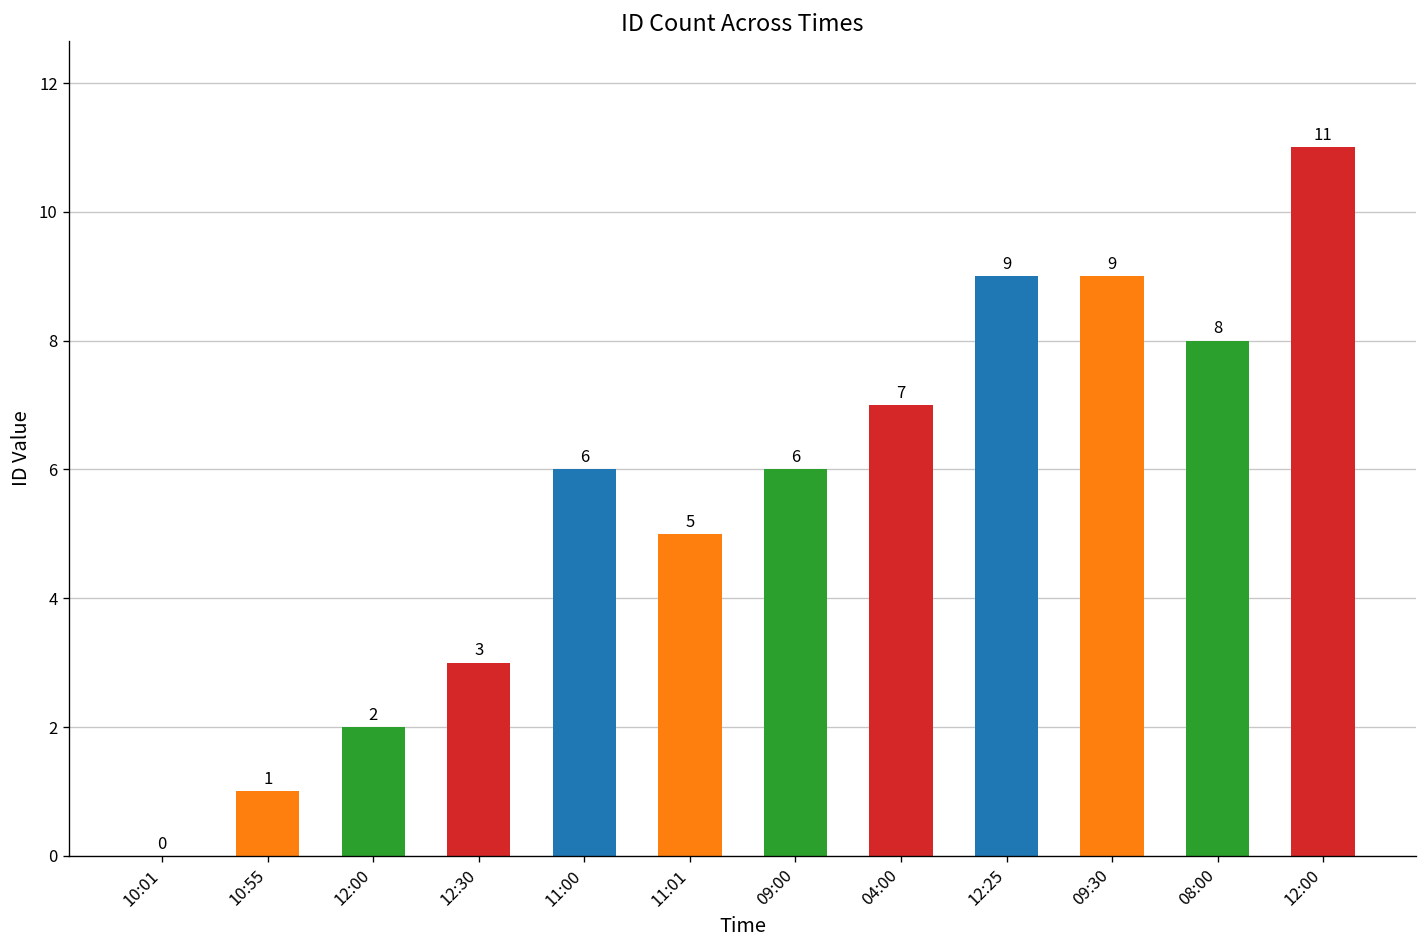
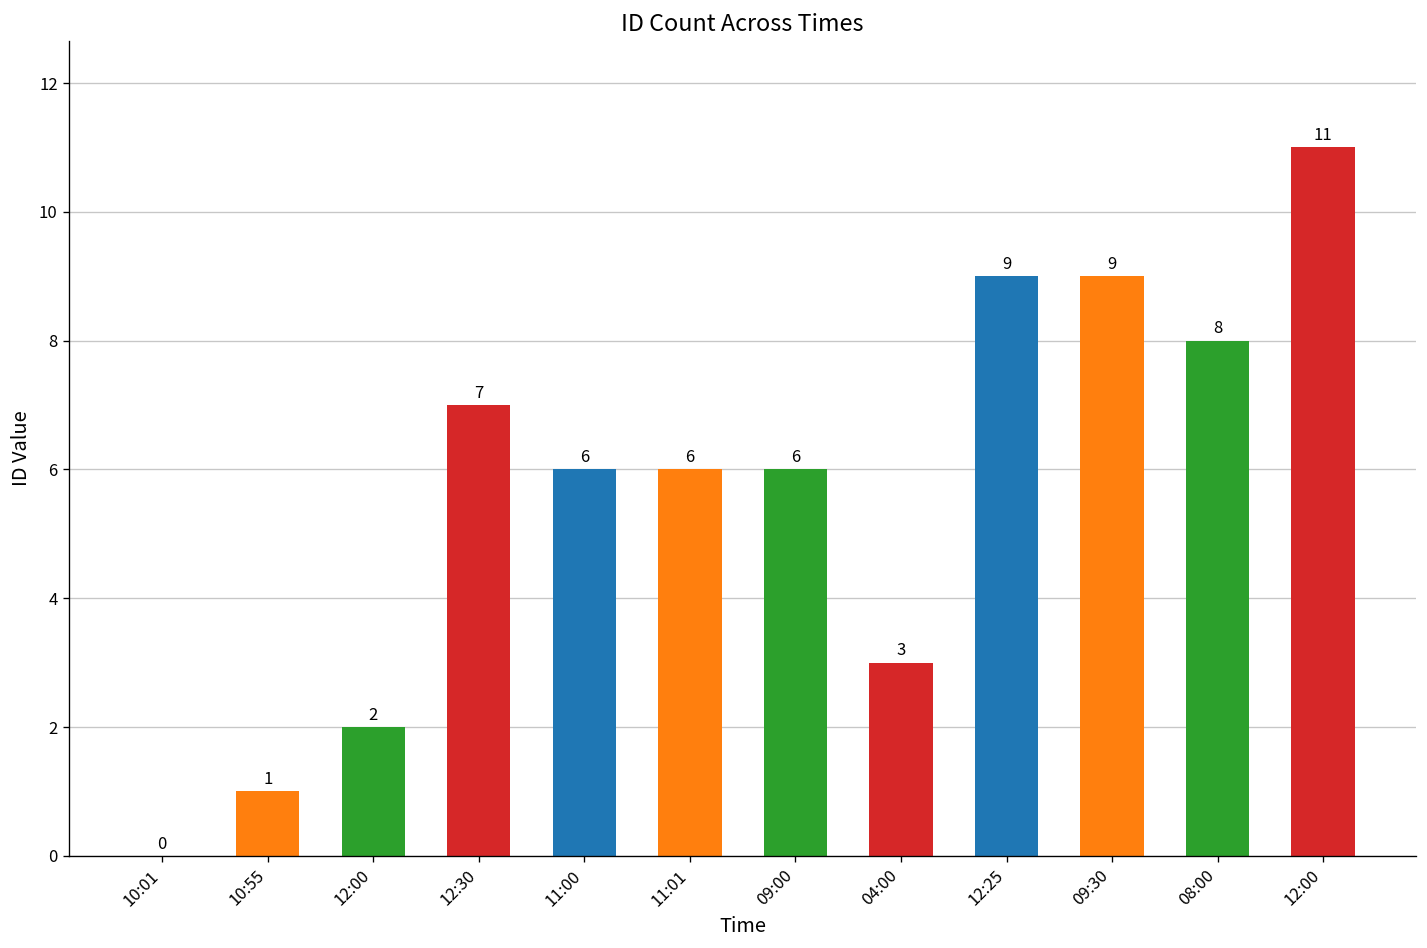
  {
    "10:01": 0,
    "10:55": 1,
-   "12:30": 3,
+   "12:30": 7,
    "11:00": 6,
-   "11:01": 5,
+   "11:01": 6,
    "09:00": 6,
-   "04:00": 7,
+   "04:00": 3,
    "12:25": 9,
    "09:30": 9,
    "08:00": 8
  }
